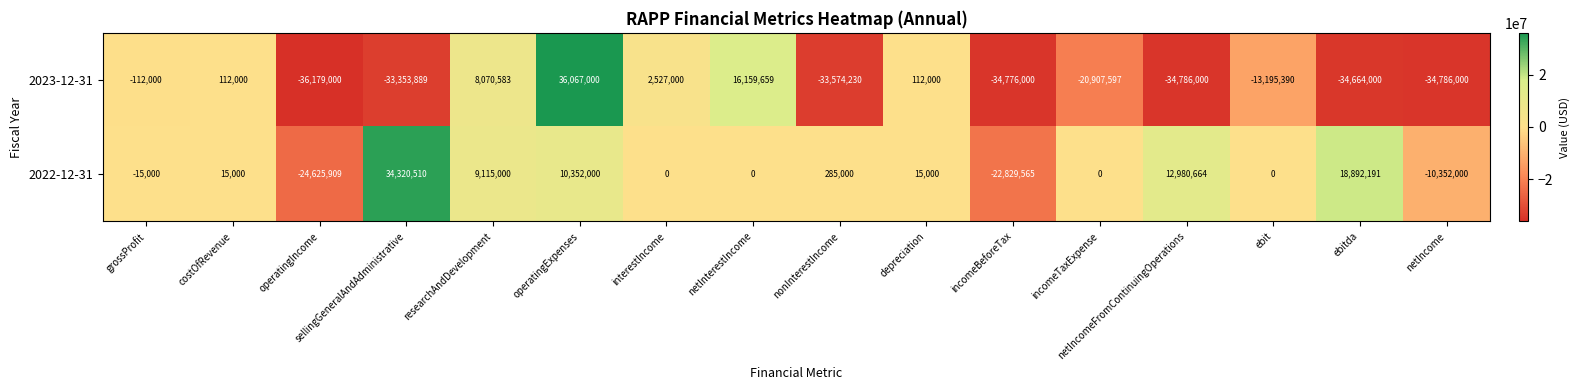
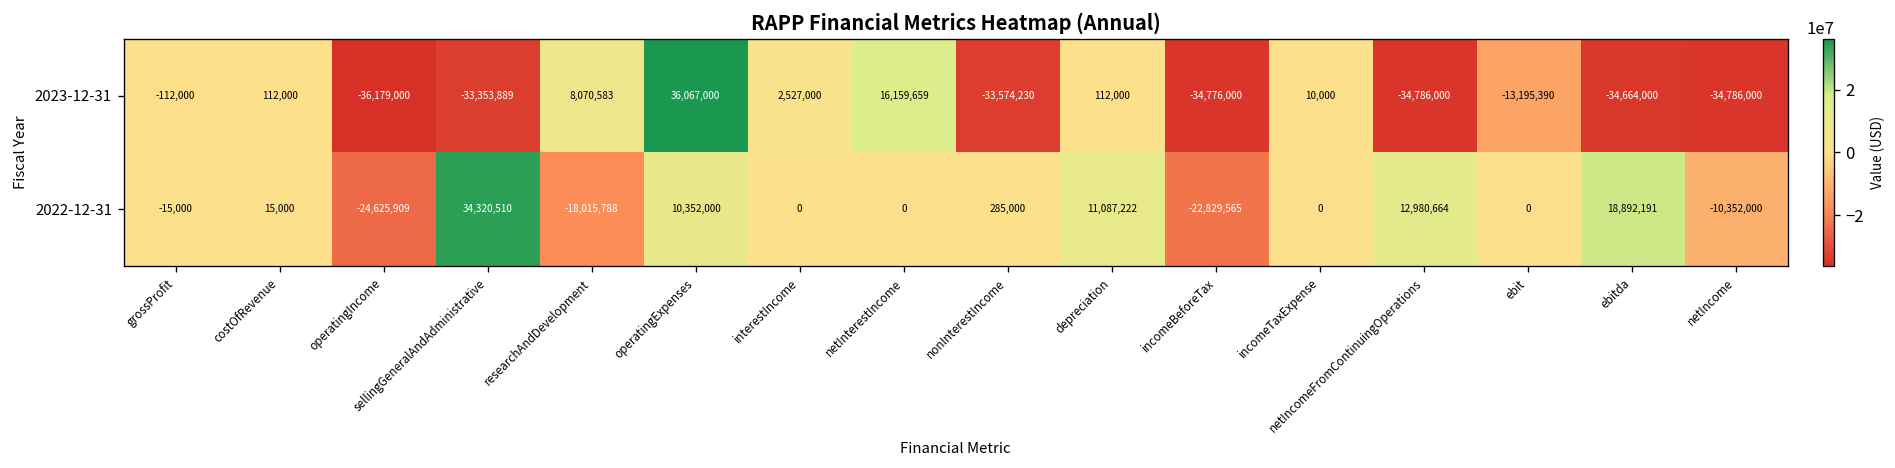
  {
    "2023-12-31": {
      "grossProfit": "-112,000",
      "costOfRevenue": "112,000",
      "operatingIncome": "-36,179,000",
      "sellingGeneralAndAdministrative": "-33,353,889",
      "researchAndDevelopment": "8,070,583",
      "operatingExpenses": "36,067,000",
      "interestIncome": "2,527,000",
      "netInterestIncome": "16,159,659",
      "nonInterestIncome": "-33,574,230",
      "depreciation": "112,000",
      "incomeBeforeTax": "-34,776,000",
-     "incomeTaxExpense": "-20,907,597",
+     "incomeTaxExpense": "10,000",
      "netIncomeFromContinuingOperations": "-34,786,000",
      "ebit": "-13,195,390",
      "ebitda": "-34,664,000",
      "netIncome": "-34,786,000"
    },
    "2022-12-31": {
      "grossProfit": "-15,000",
      "costOfRevenue": "15,000",
      "operatingIncome": "-24,625,909",
      "sellingGeneralAndAdministrative": "34,320,510",
-     "researchAndDevelopment": "9,115,000",
+     "researchAndDevelopment": "-18,015,788",
      "operatingExpenses": "10,352,000",
      "interestIncome": "0",
      "netInterestIncome": "0",
      "nonInterestIncome": "285,000",
-     "depreciation": "15,000",
+     "depreciation": "11,087,222",
      "incomeBeforeTax": "-22,829,565",
      "incomeTaxExpense": "0",
      "netIncomeFromContinuingOperations": "12,980,664",
      "ebit": "0",
      "ebitda": "18,892,191",
      "netIncome": "-10,352,000"
    }
  }
